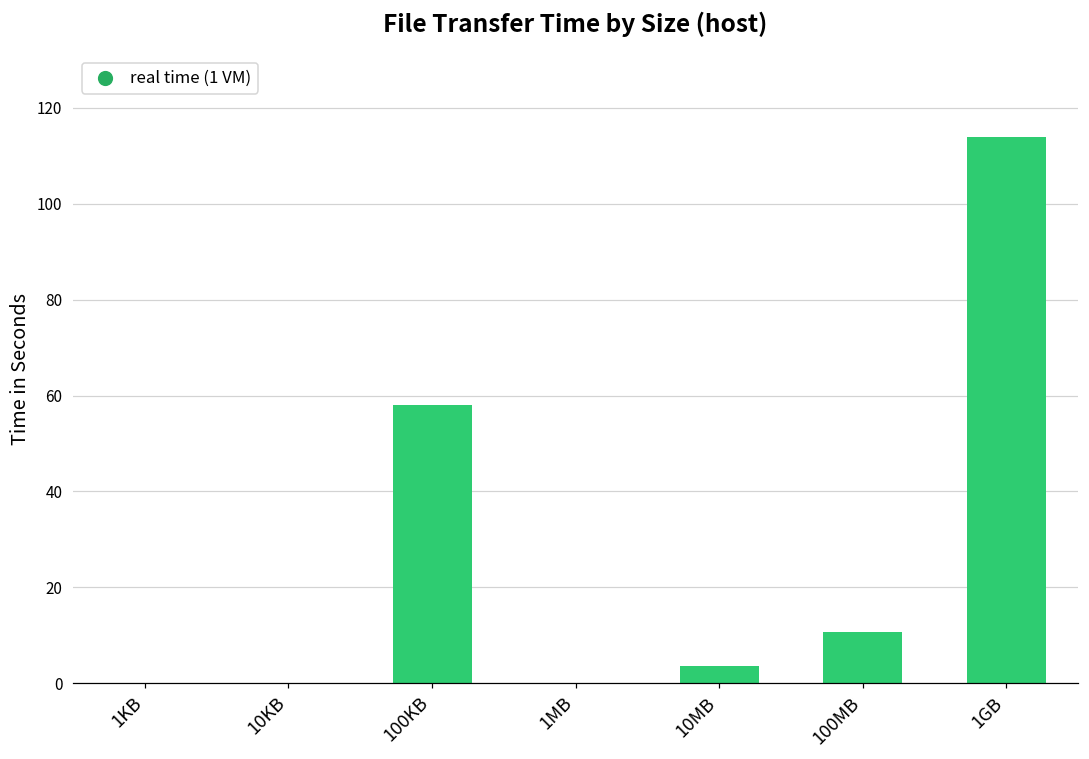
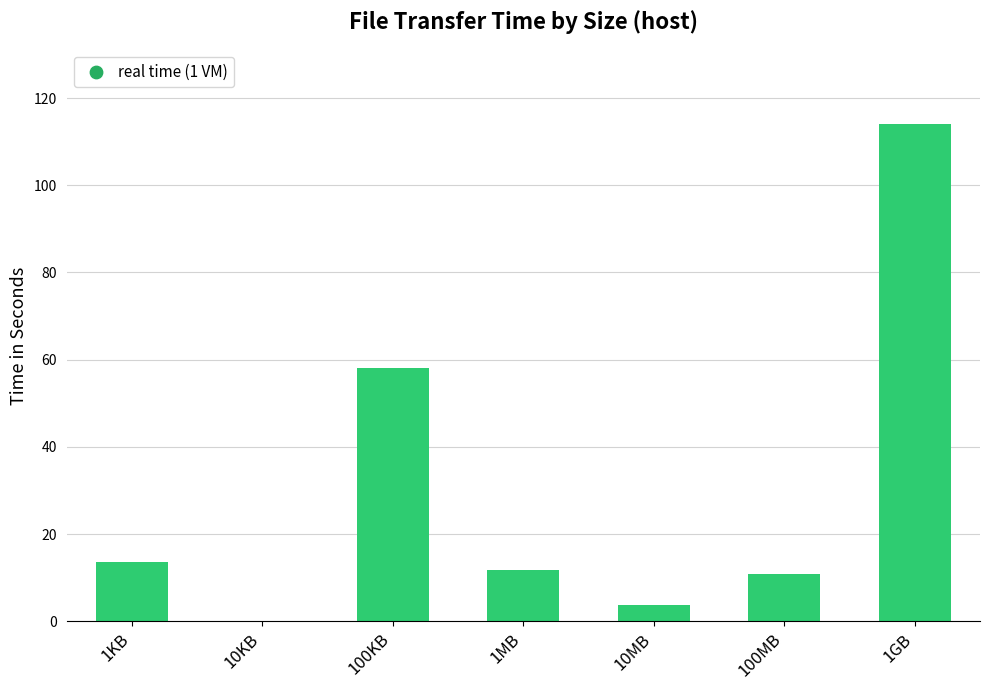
  {
-   "1KB": 0,
+   "1KB": 14,
    "100KB": 58,
-   "1MB": 0,
+   "1MB": 12,
    "10MB": 4,
    "100MB": 11,
    "1GB": 114
  }
